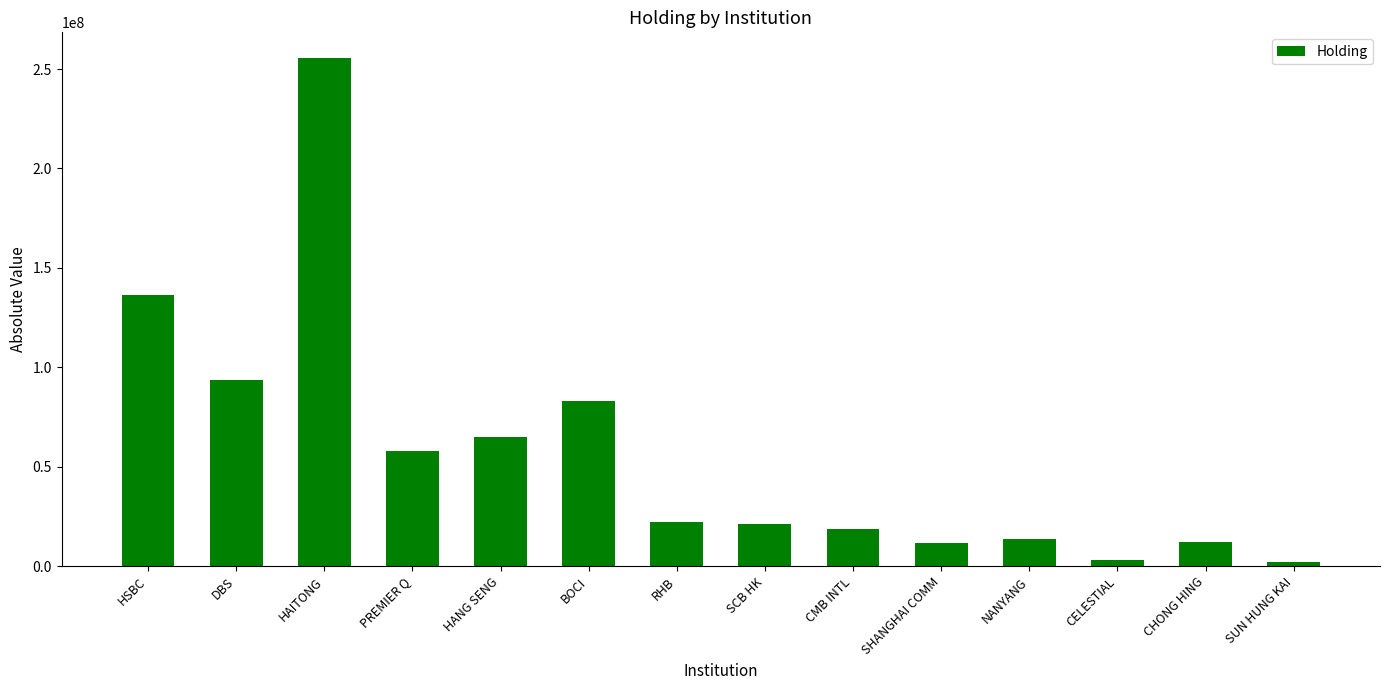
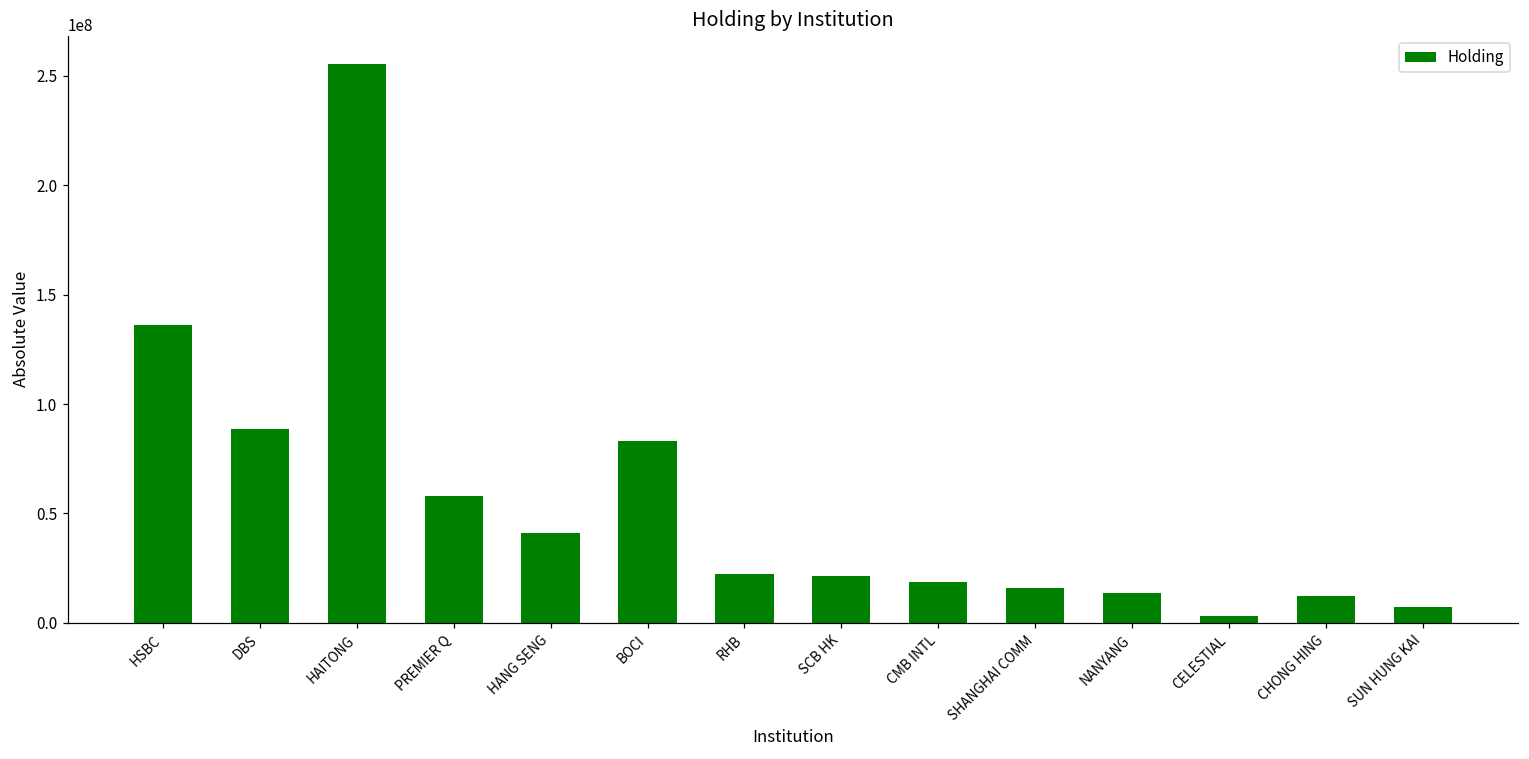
  {
    "HSBC": 136000000,
-   "DBS": 93000000,
+   "DBS": 89000000,
    "HAITONG": 256000000,
    "PREMIER Q": 58000000,
-   "HANG SENG": 65000000,
+   "HANG SENG": 41000000,
    "BOCI": 83000000,
    "RHB": 22000000,
    "SCB HK": 21000000,
    "CMB INTL": 19000000,
-   "SHANGHAI COMM": 12000000,
+   "SHANGHAI COMM": 16000000,
    "NANYANG": 14000000,
    "CELESTIAL": 3000000,
    "CHONG HING": 12000000,
-   "SUN HUNG KAI": 2000000
+   "SUN HUNG KAI": 7000000
  }
